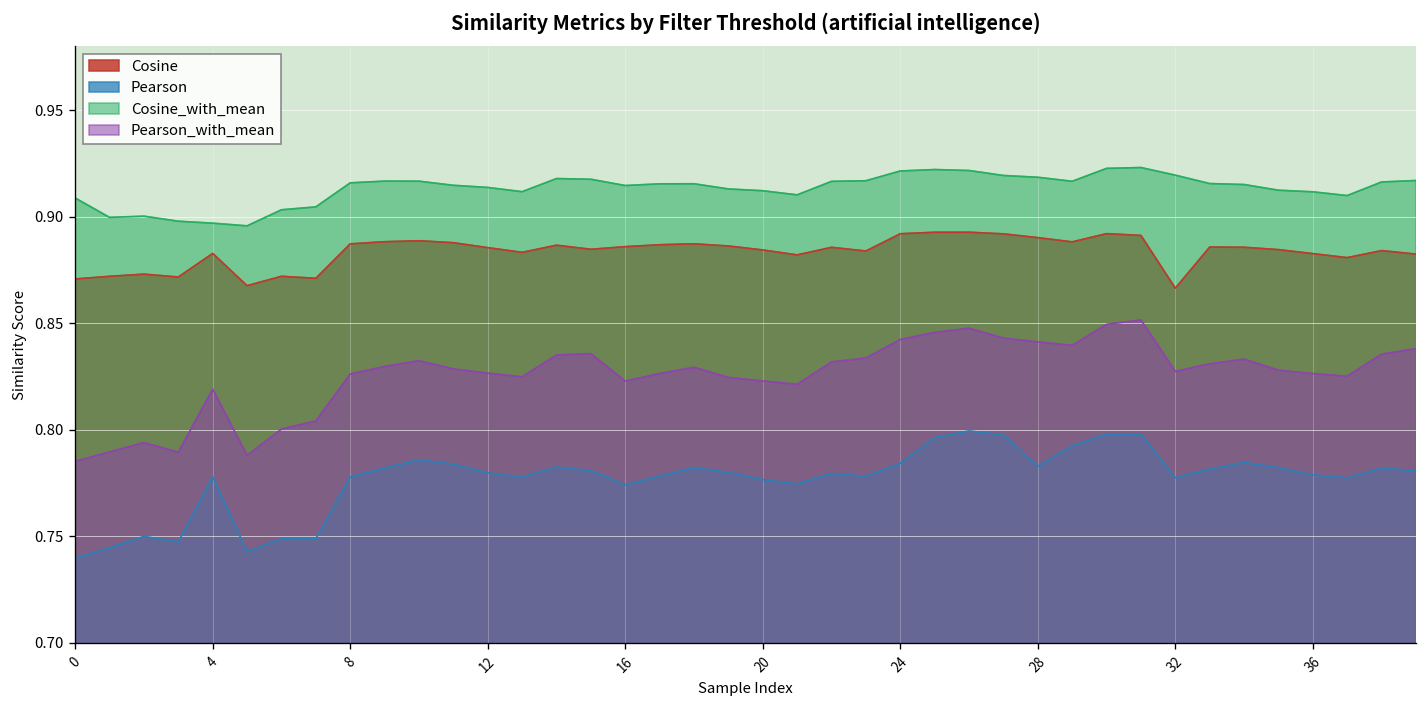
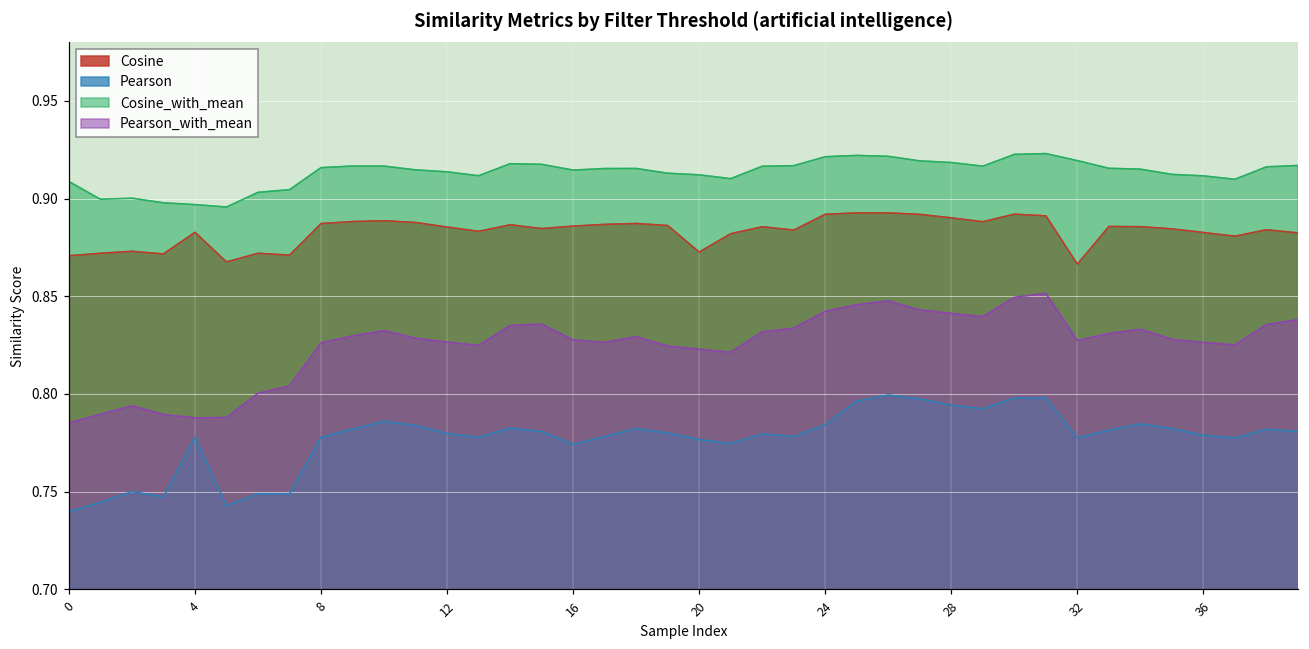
  {
    "Cosine": {
      "0": 0.871,
      "4": 0.883,
      "8": 0.887,
      "12": 0.885,
      "16": 0.886,
-     "20": 0.884,
+     "20": 0.873,
      "24": 0.892,
      "28": 0.890,
      "32": 0.866,
      "36": 0.883
    },
    "Pearson": {
      "0": 0.740,
      "4": 0.778,
      "8": 0.778,
      "12": 0.780,
      "16": 0.774,
      "20": 0.777,
      "24": 0.784,
-     "28": 0.783,
+     "28": 0.794,
      "32": 0.777,
      "36": 0.779
    },
    "Cosine_with_mean": {
      "0": 0.909,
      "4": 0.897,
      "8": 0.916,
      "12": 0.914,
      "16": 0.915,
      "20": 0.912,
      "24": 0.921,
      "28": 0.918,
      "32": 0.919,
      "36": 0.912
    },
    "Pearson_with_mean": {
      "0": 0.785,
-     "4": 0.819,
+     "4": 0.788,
      "8": 0.826,
      "12": 0.827,
-     "16": 0.823,
+     "16": 0.828,
      "20": 0.823,
      "24": 0.842,
      "28": 0.841,
      "32": 0.827,
      "36": 0.826
    }
  }
